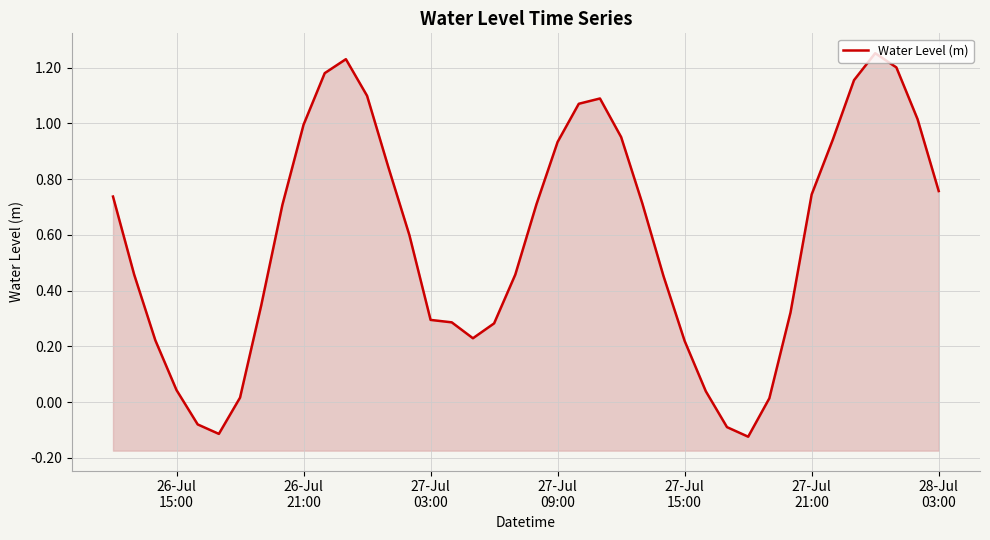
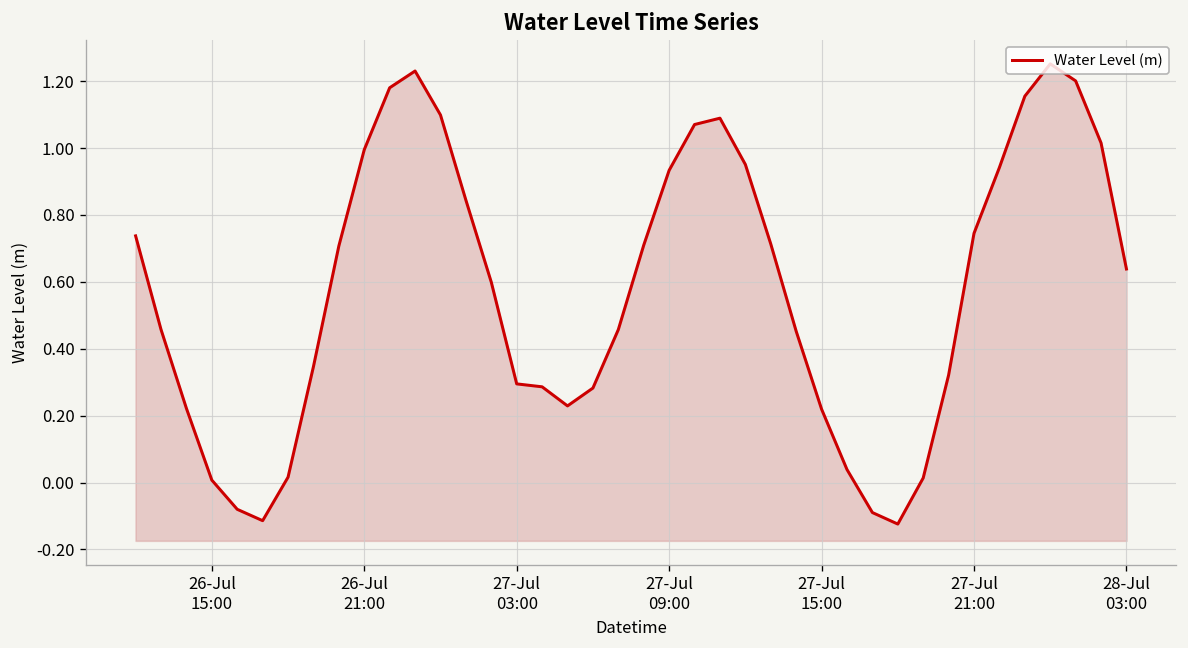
  {
-   "26-Jul 15:00": 0.04,
+   "26-Jul 15:00": 0.01,
    "26-Jul 21:00": 1.00,
    "27-Jul 03:00": 0.30,
    "27-Jul 09:00": 0.93,
    "27-Jul 15:00": 0.22,
    "27-Jul 21:00": 0.75,
-   "28-Jul 03:00": 0.76
+   "28-Jul 03:00": 0.64
  }
